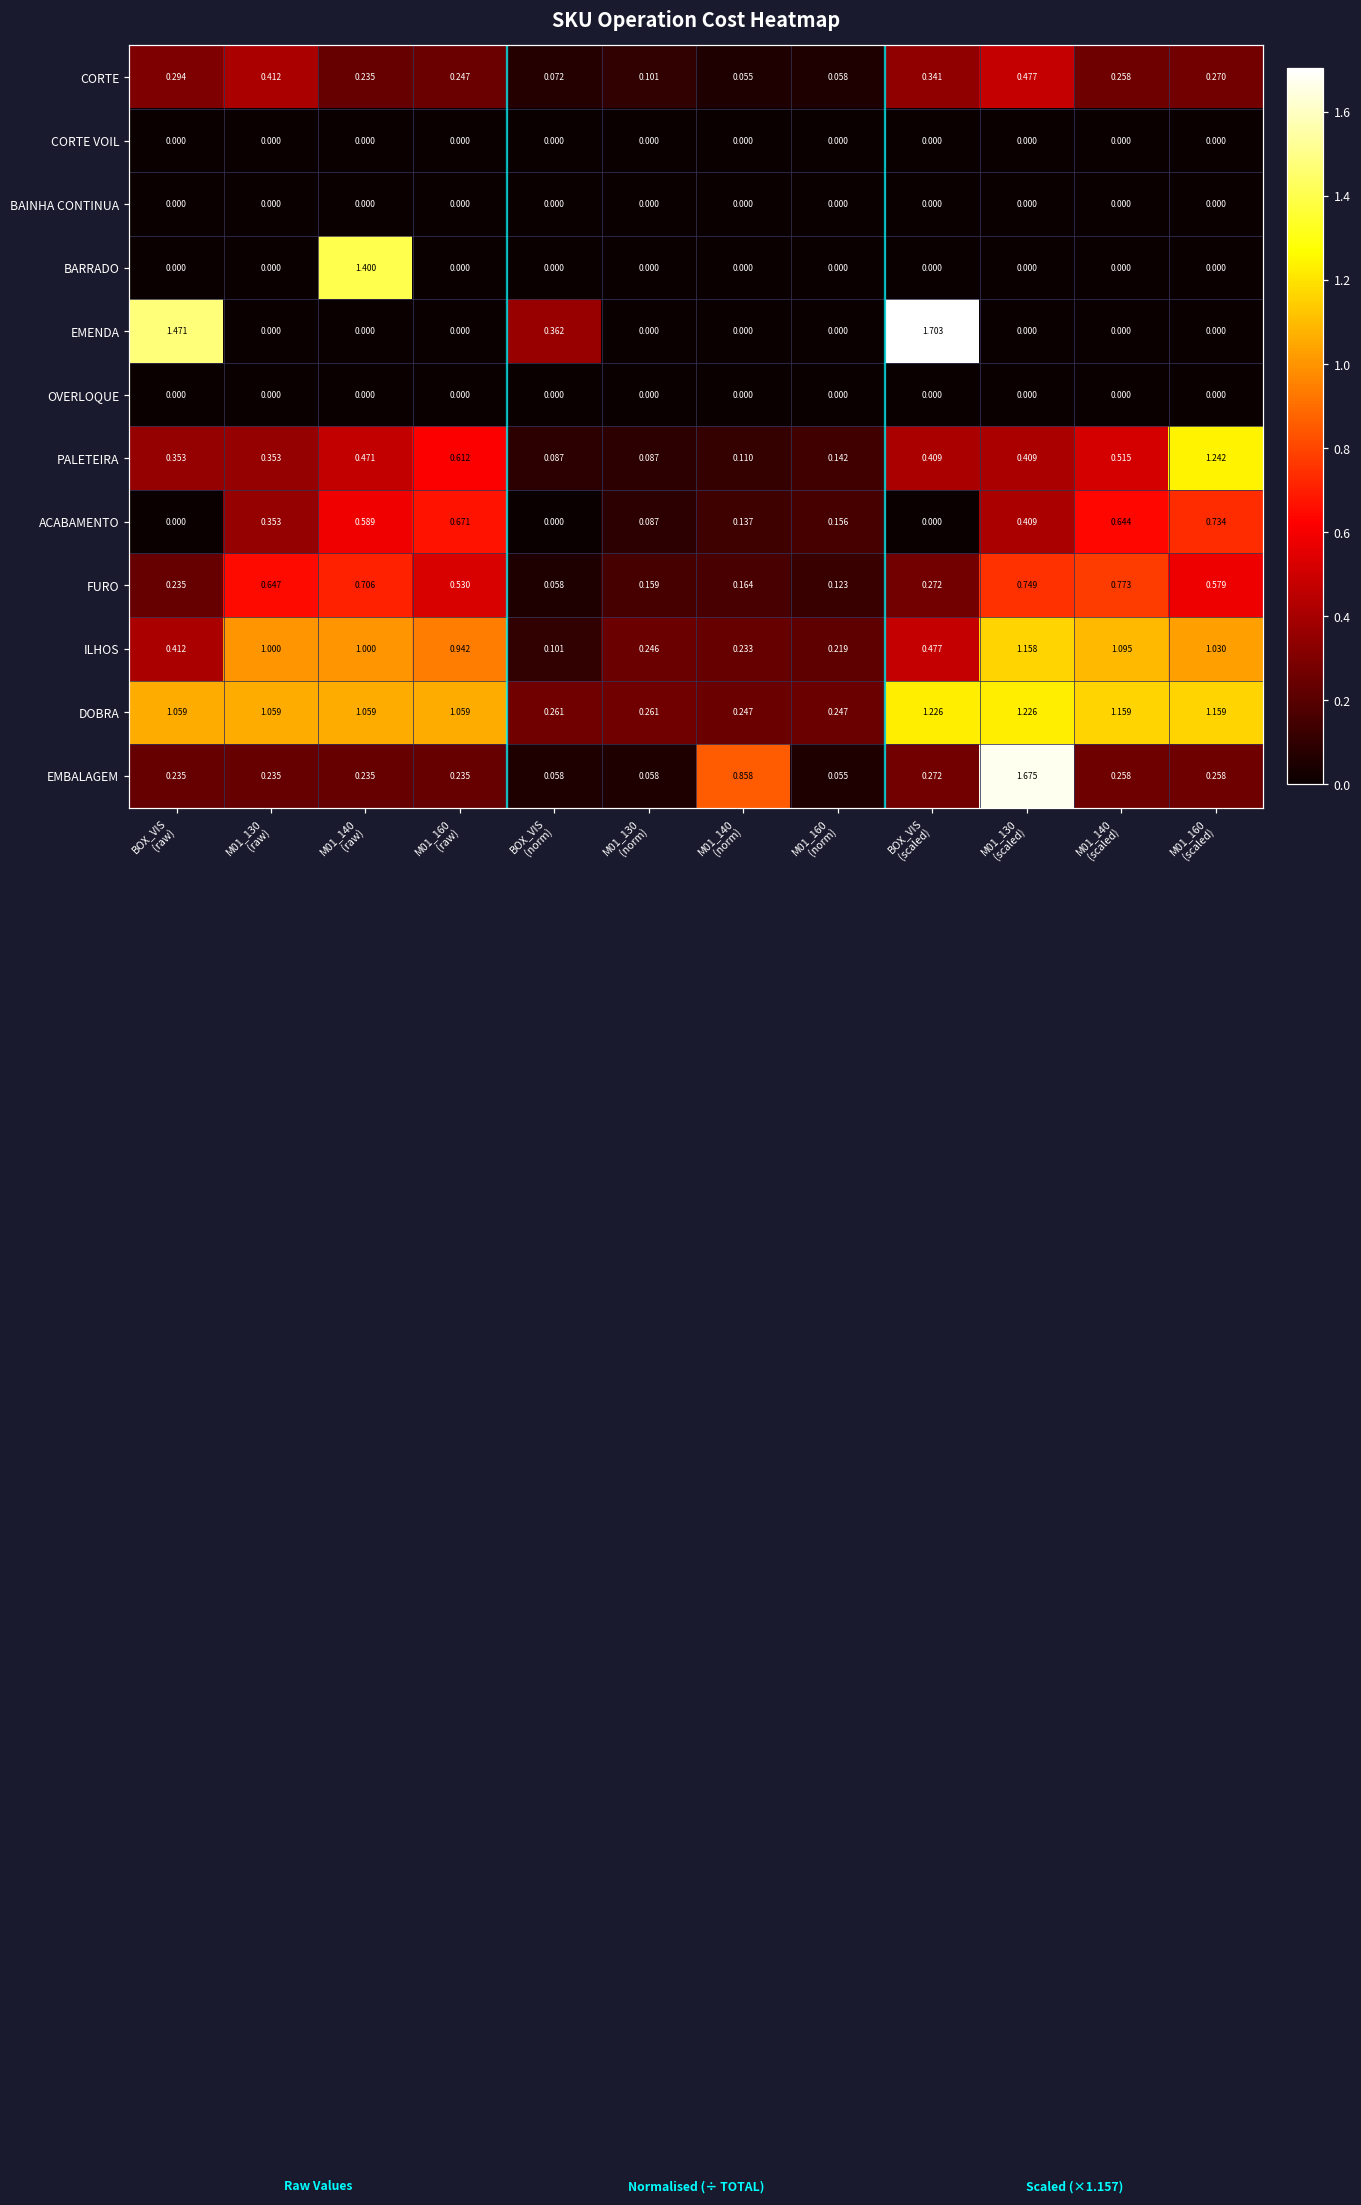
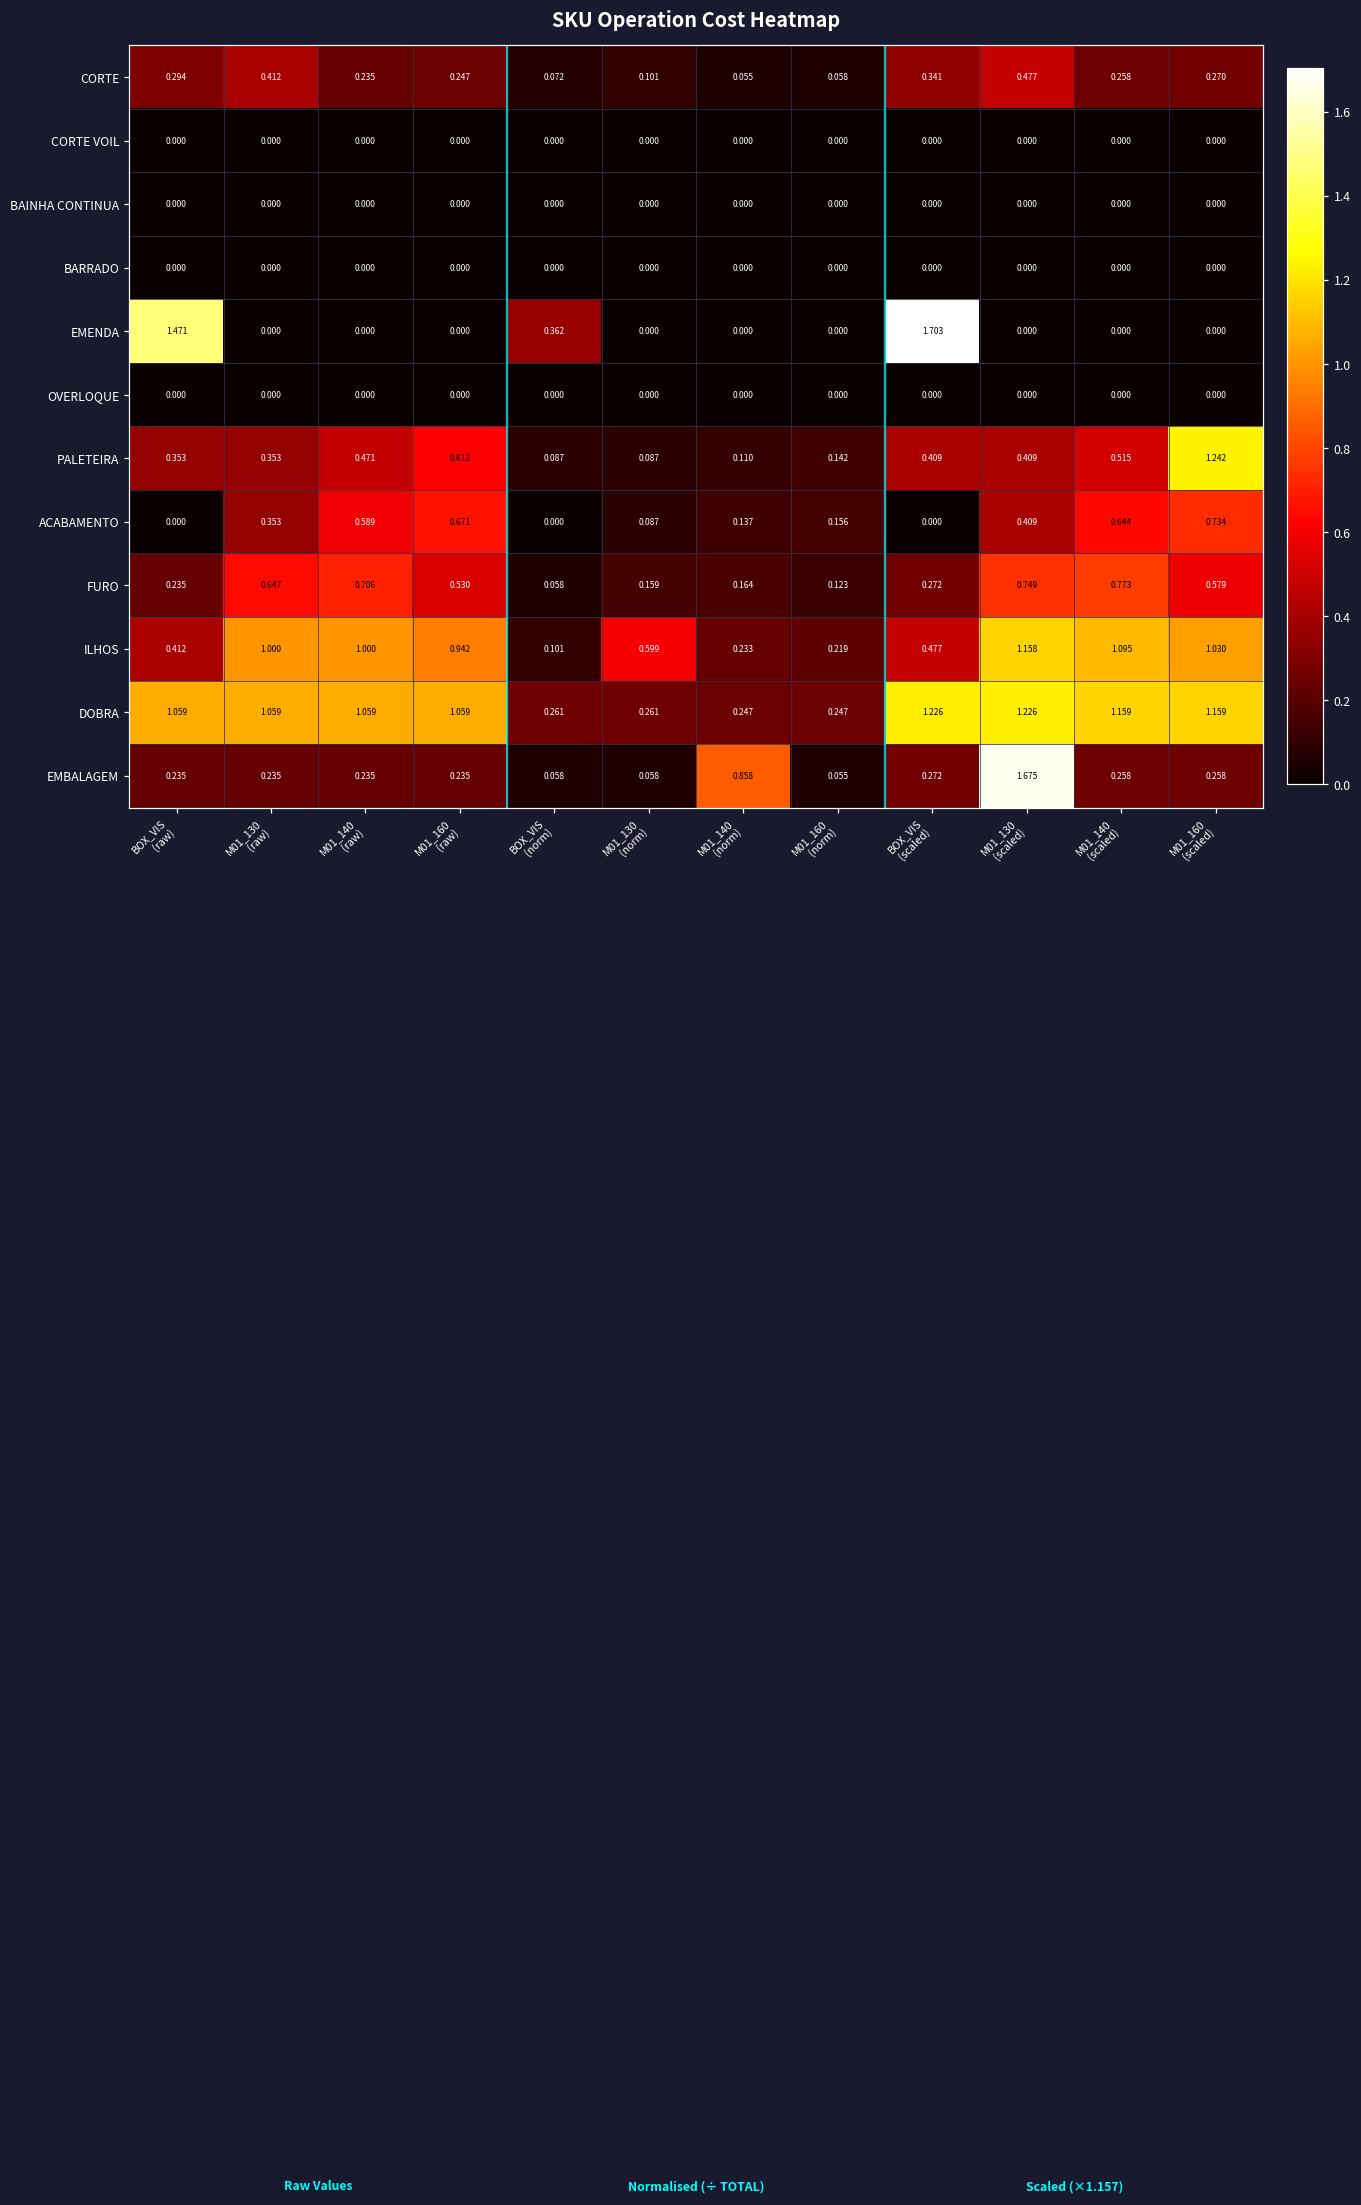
  {
    "CORTE": {
      "BOX_VIS (raw)": 0.294,
      "M01_130 (raw)": 0.412,
      "M01_140 (raw)": 0.235,
      "M01_160 (raw)": 0.247,
      "BOX_VIS (norm)": 0.072,
      "M01_130 (norm)": 0.101,
      "M01_140 (norm)": 0.055,
      "M01_160 (norm)": 0.058,
      "BOX_VIS (scaled)": 0.341,
      "M01_130 (scaled)": 0.477,
      "M01_140 (scaled)": 0.258,
      "M01_160 (scaled)": 0.270
    },
    "CORTE VOIL": {
      "BOX_VIS (raw)": 0.000,
      "M01_130 (raw)": 0.000,
      "M01_140 (raw)": 0.000,
      "M01_160 (raw)": 0.000,
      "BOX_VIS (norm)": 0.000,
      "M01_130 (norm)": 0.000,
      "M01_140 (norm)": 0.000,
      "M01_160 (norm)": 0.000,
      "BOX_VIS (scaled)": 0.000,
      "M01_130 (scaled)": 0.000,
      "M01_140 (scaled)": 0.000,
      "M01_160 (scaled)": 0.000
    },
    "BAINHA CONTINUA": {
      "BOX_VIS (raw)": 0.000,
      "M01_130 (raw)": 0.000,
      "M01_140 (raw)": 0.000,
      "M01_160 (raw)": 0.000,
      "BOX_VIS (norm)": 0.000,
      "M01_130 (norm)": 0.000,
      "M01_140 (norm)": 0.000,
      "M01_160 (norm)": 0.000,
      "BOX_VIS (scaled)": 0.000,
      "M01_130 (scaled)": 0.000,
      "M01_140 (scaled)": 0.000,
      "M01_160 (scaled)": 0.000
    },
    "BARRADO": {
      "BOX_VIS (raw)": 0.000,
      "M01_130 (raw)": 0.000,
-     "M01_140 (raw)": 1.400,
+     "M01_140 (raw)": 0.000,
      "M01_160 (raw)": 0.000,
      "BOX_VIS (norm)": 0.000,
      "M01_130 (norm)": 0.000,
      "M01_140 (norm)": 0.000,
      "M01_160 (norm)": 0.000,
      "BOX_VIS (scaled)": 0.000,
      "M01_130 (scaled)": 0.000,
      "M01_140 (scaled)": 0.000,
      "M01_160 (scaled)": 0.000
    },
    "EMENDA": {
      "BOX_VIS (raw)": 1.471,
      "M01_130 (raw)": 0.000,
      "M01_140 (raw)": 0.000,
      "M01_160 (raw)": 0.000,
      "BOX_VIS (norm)": 0.362,
      "M01_130 (norm)": 0.000,
      "M01_140 (norm)": 0.000,
      "M01_160 (norm)": 0.000,
      "BOX_VIS (scaled)": 1.703,
      "M01_130 (scaled)": 0.000,
      "M01_140 (scaled)": 0.000,
      "M01_160 (scaled)": 0.000
    },
    "OVERLOQUE": {
      "BOX_VIS (raw)": 0.000,
      "M01_130 (raw)": 0.000,
      "M01_140 (raw)": 0.000,
      "M01_160 (raw)": 0.000,
      "BOX_VIS (norm)": 0.000,
      "M01_130 (norm)": 0.000,
      "M01_140 (norm)": 0.000,
      "M01_160 (norm)": 0.000,
      "BOX_VIS (scaled)": 0.000,
      "M01_130 (scaled)": 0.000,
      "M01_140 (scaled)": 0.000,
      "M01_160 (scaled)": 0.000
    },
    "PALETEIRA": {
      "BOX_VIS (raw)": 0.353,
      "M01_130 (raw)": 0.353,
      "M01_140 (raw)": 0.471,
      "M01_160 (raw)": 0.612,
      "BOX_VIS (norm)": 0.087,
      "M01_130 (norm)": 0.087,
      "M01_140 (norm)": 0.110,
      "M01_160 (norm)": 0.142,
      "BOX_VIS (scaled)": 0.409,
      "M01_130 (scaled)": 0.409,
      "M01_140 (scaled)": 0.515,
      "M01_160 (scaled)": 1.242
    },
    "ACABAMENTO": {
      "BOX_VIS (raw)": 0.000,
      "M01_130 (raw)": 0.353,
      "M01_140 (raw)": 0.589,
      "M01_160 (raw)": 0.671,
      "BOX_VIS (norm)": 0.000,
      "M01_130 (norm)": 0.087,
      "M01_140 (norm)": 0.137,
      "M01_160 (norm)": 0.156,
      "BOX_VIS (scaled)": 0.000,
      "M01_130 (scaled)": 0.409,
      "M01_140 (scaled)": 0.644,
      "M01_160 (scaled)": 0.734
    },
    "FURO": {
      "BOX_VIS (raw)": 0.235,
      "M01_130 (raw)": 0.647,
      "M01_140 (raw)": 0.706,
      "M01_160 (raw)": 0.530,
      "BOX_VIS (norm)": 0.058,
      "M01_130 (norm)": 0.159,
      "M01_140 (norm)": 0.164,
      "M01_160 (norm)": 0.123,
      "BOX_VIS (scaled)": 0.272,
      "M01_130 (scaled)": 0.749,
      "M01_140 (scaled)": 0.773,
      "M01_160 (scaled)": 0.579
    },
    "ILHOS": {
      "BOX_VIS (raw)": 0.412,
      "M01_130 (raw)": 1.000,
      "M01_140 (raw)": 1.000,
      "M01_160 (raw)": 0.942,
      "BOX_VIS (norm)": 0.101,
-     "M01_130 (norm)": 0.246,
+     "M01_130 (norm)": 0.599,
      "M01_140 (norm)": 0.233,
      "M01_160 (norm)": 0.219,
      "BOX_VIS (scaled)": 0.477,
      "M01_130 (scaled)": 1.158,
      "M01_140 (scaled)": 1.095,
      "M01_160 (scaled)": 1.030
    },
    "DOBRA": {
      "BOX_VIS (raw)": 1.059,
      "M01_130 (raw)": 1.059,
      "M01_140 (raw)": 1.059,
      "M01_160 (raw)": 1.059,
      "BOX_VIS (norm)": 0.261,
      "M01_130 (norm)": 0.261,
      "M01_140 (norm)": 0.247,
      "M01_160 (norm)": 0.247,
      "BOX_VIS (scaled)": 1.226,
      "M01_130 (scaled)": 1.226,
      "M01_140 (scaled)": 1.159,
      "M01_160 (scaled)": 1.159
    },
    "EMBALAGEM": {
      "BOX_VIS (raw)": 0.235,
      "M01_130 (raw)": 0.235,
      "M01_140 (raw)": 0.235,
      "M01_160 (raw)": 0.235,
      "BOX_VIS (norm)": 0.058,
      "M01_130 (norm)": 0.058,
      "M01_140 (norm)": 0.858,
      "M01_160 (norm)": 0.055,
      "BOX_VIS (scaled)": 0.272,
      "M01_130 (scaled)": 1.675,
      "M01_140 (scaled)": 0.258,
      "M01_160 (scaled)": 0.258
    }
  }
